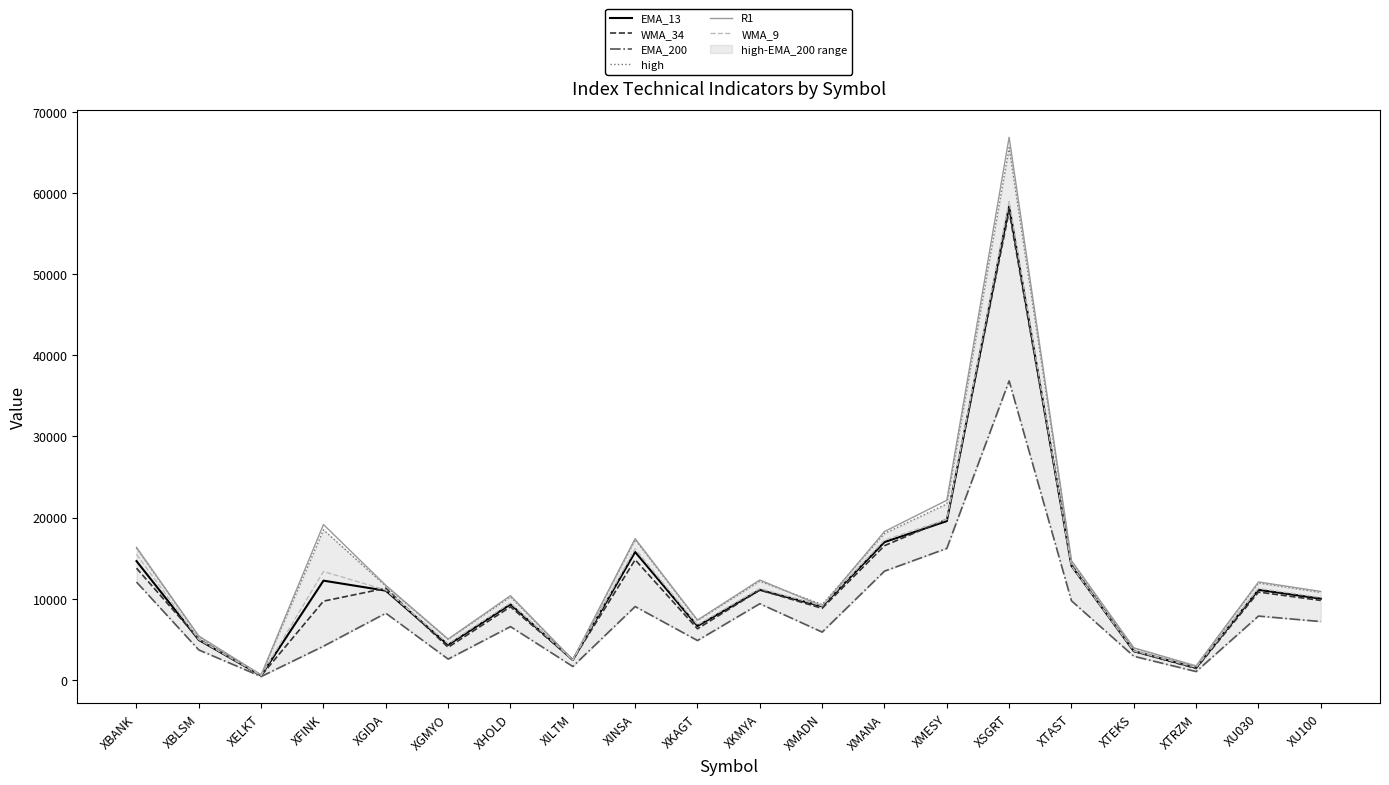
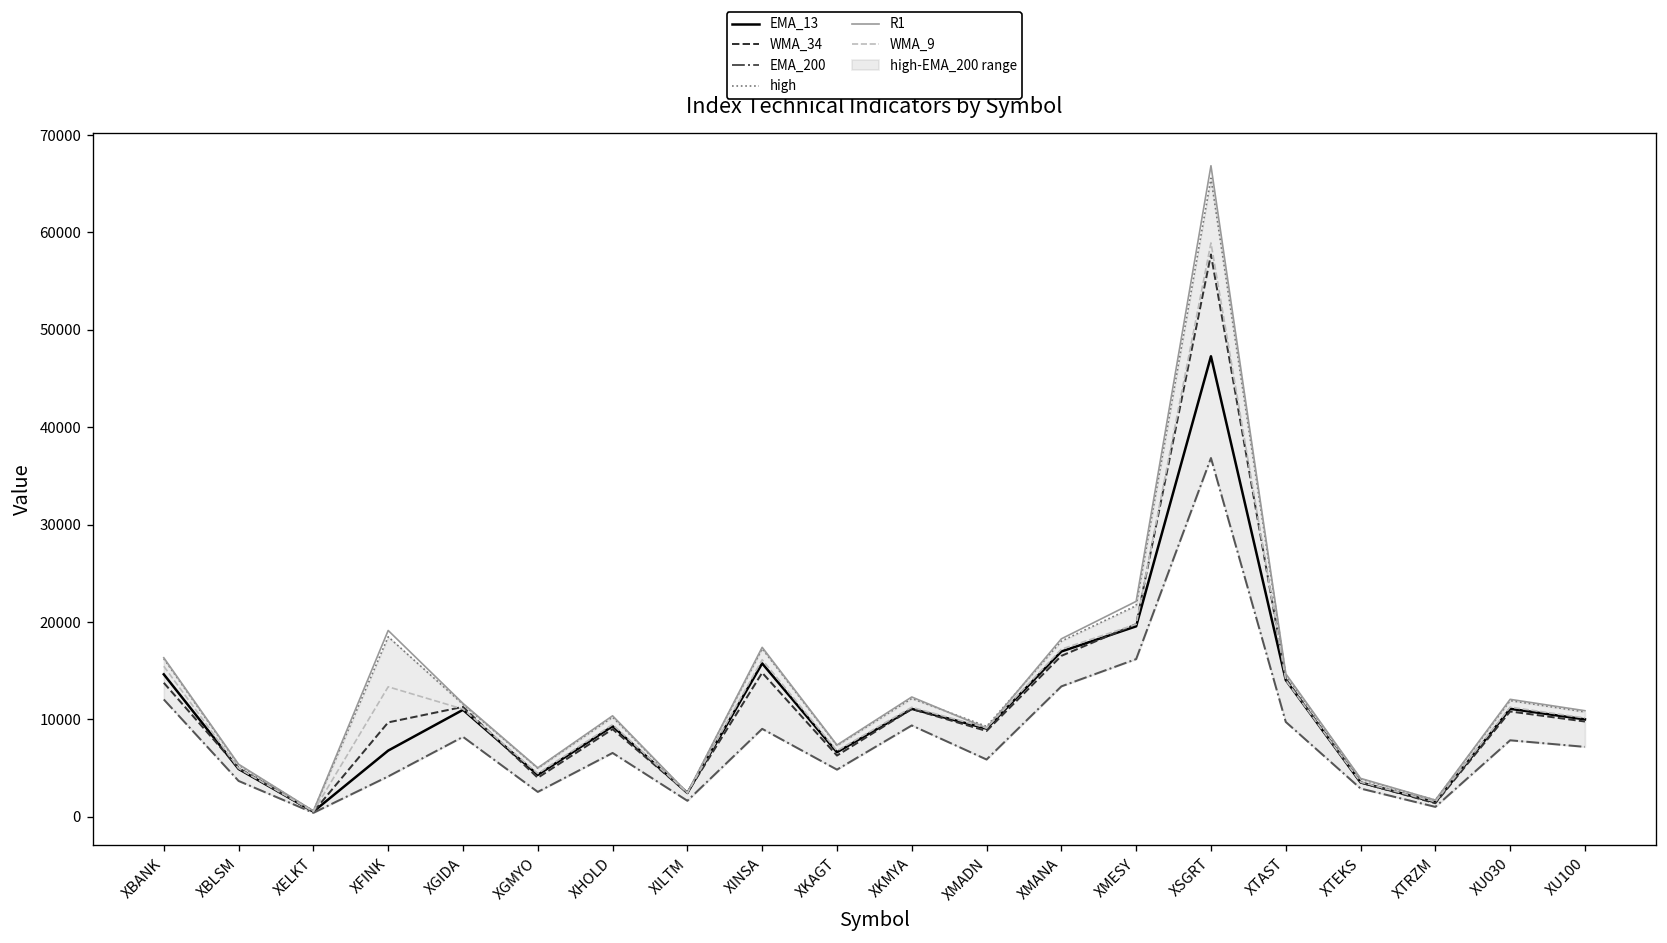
  {
    "EMA_13": {
      "XBANK": 15000,
-     "XFINK": 12000,
+     "XFINK": 7000,
      "XINSA": 16000,
-     "XSGRT": 58000
+     "XSGRT": 47000
    }
  }
